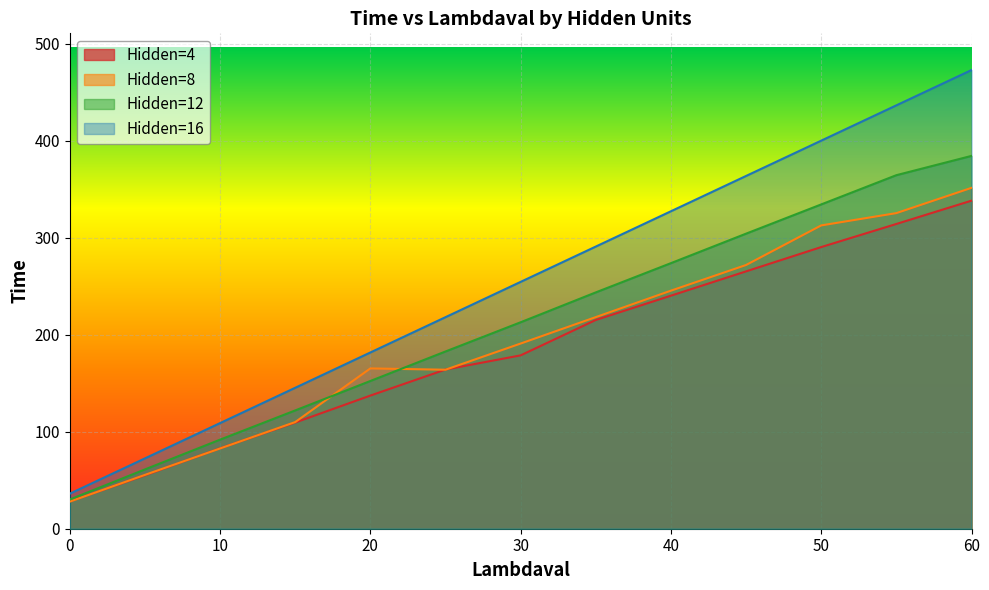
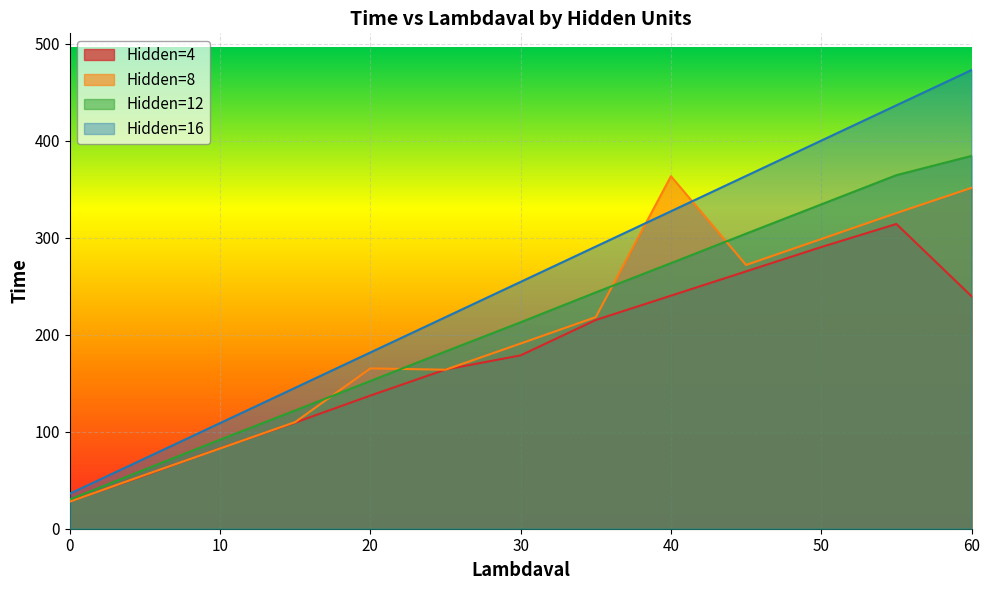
  {
    "Hidden=4": {
      "20": 140,
      "30": 180,
      "40": 240,
      "50": 290,
-     "60": 340
+     "60": 240
    },
    "Hidden=8": {
      "20": 170,
      "30": 190,
-     "40": 250,
-     "50": 310,
+     "40": 360,
+     "50": 300,
      "60": 350
    },
    "Hidden=12": {
      "10": 90,
      "20": 150,
      "30": 210,
      "40": 270,
      "50": 330,
      "60": 380
    },
    "Hidden=16": {
      "0": 40,
      "10": 110,
      "20": 180,
      "30": 250,
      "40": 330,
      "50": 400,
      "60": 470
    }
  }
